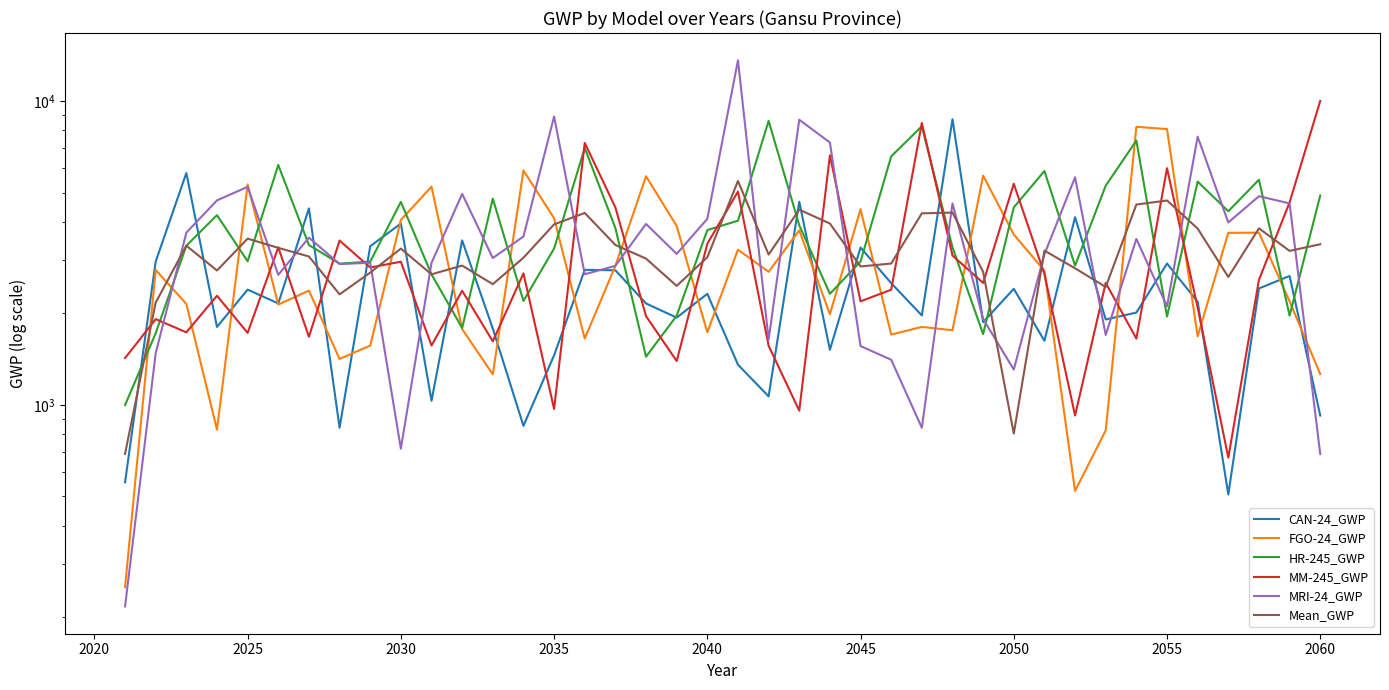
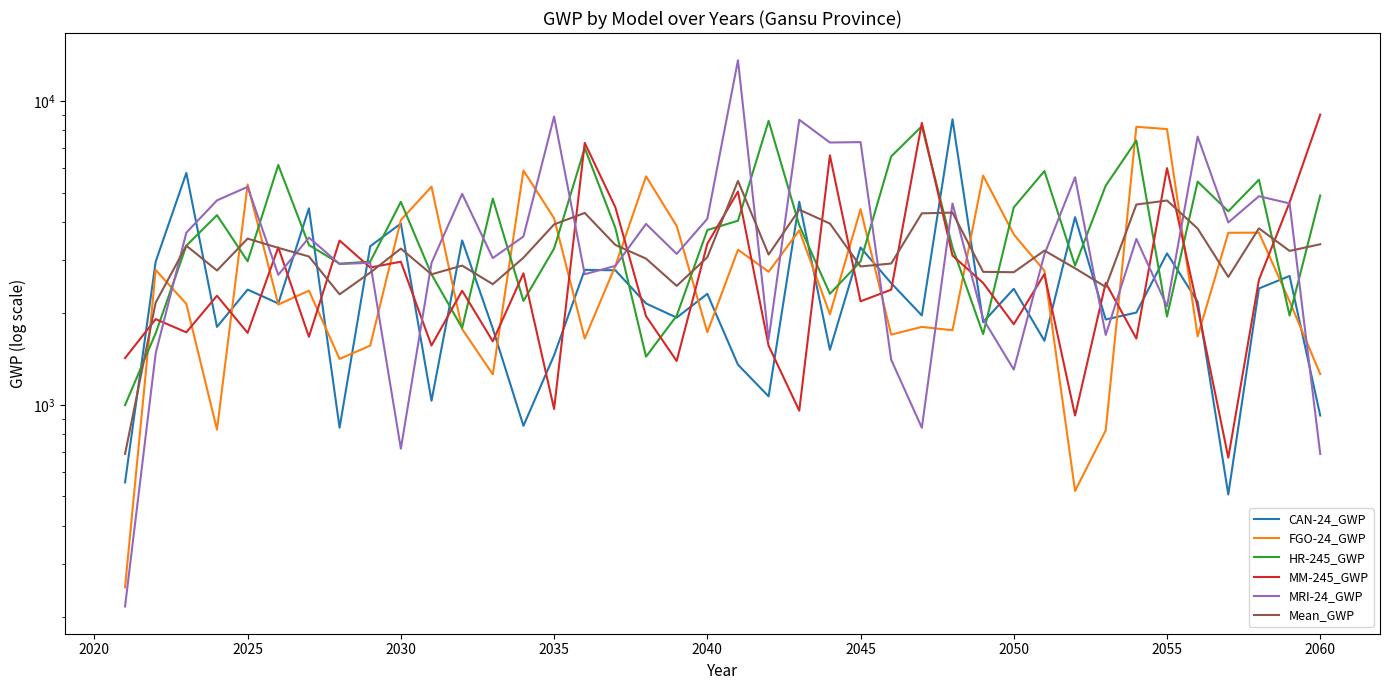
  {
    "CAN-24_GWP": {
      "2025": 2400,
      "2030": 4000,
      "2035": 1500,
      "2040": 2300,
      "2045": 3300,
      "2050": 2400,
-     "2055": 2900,
+     "2055": 3200,
      "2060": 920
    },
    "FGO-24_GWP": {
      "2030": 4100,
      "2035": 4100,
      "2040": 1700,
      "2045": 4400,
      "2050": 3600,
      "2055": 8100,
      "2060": 1260
    },
    "HR-245_GWP": {
      "2025": 3000,
      "2030": 4700,
      "2035": 3300,
      "2040": 3800,
      "2045": 3000,
      "2050": 4500,
      "2055": 2000,
      "2060": 4900
    },
    "MM-245_GWP": {
      "2025": 1700,
      "2030": 3000,
      "2035": 970,
      "2040": 3400,
      "2045": 2200,
-     "2050": 5300,
+     "2050": 1800,
      "2055": 6000,
-     "2060": 10000
+     "2060": 9000
    },
    "MRI-24_GWP": {
      "2030": 720,
      "2035": 8900,
      "2040": 4100,
-     "2045": 1600,
+     "2045": 7300,
      "2050": 1310,
      "2055": 2100,
      "2060": 690
    },
    "Mean_GWP": {
      "2025": 3500,
      "2030": 3300,
      "2035": 3900,
      "2040": 3100,
      "2045": 2900,
-     "2050": 800,
+     "2050": 2700,
      "2055": 4700,
      "2060": 3400
    }
  }
